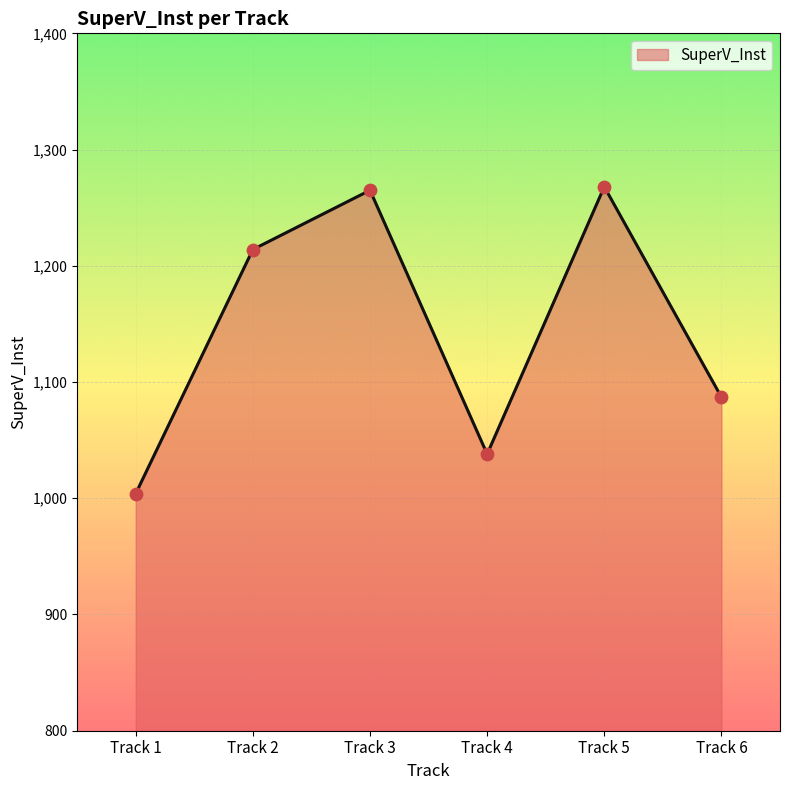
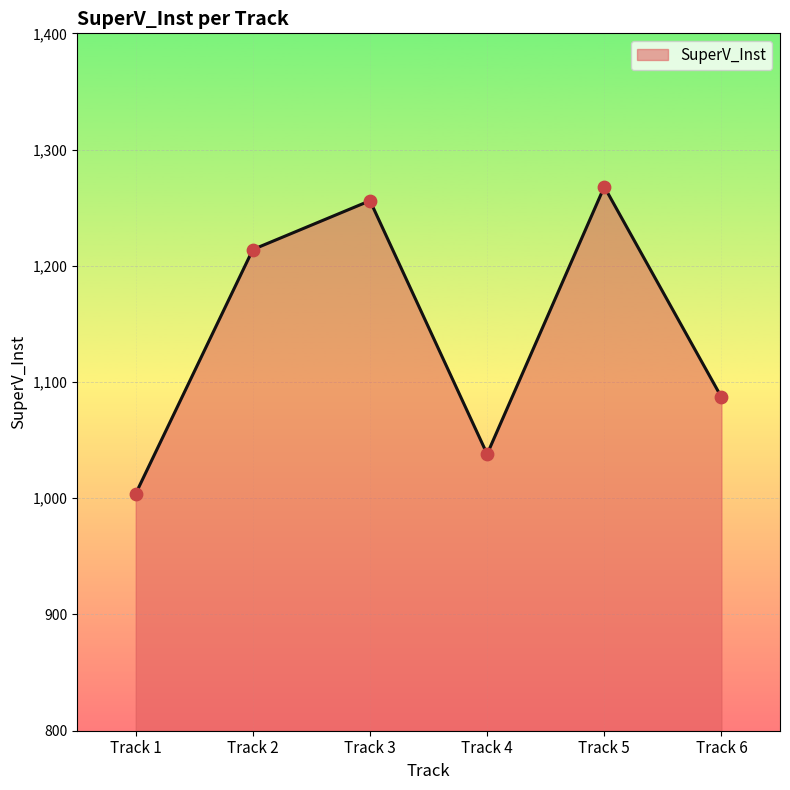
  {
    "Track 1": "1,004",
    "Track 2": "1,214",
-   "Track 3": "1,265",
+   "Track 3": "1,256",
    "Track 4": "1,038",
    "Track 5": "1,268",
    "Track 6": "1,087"
  }
